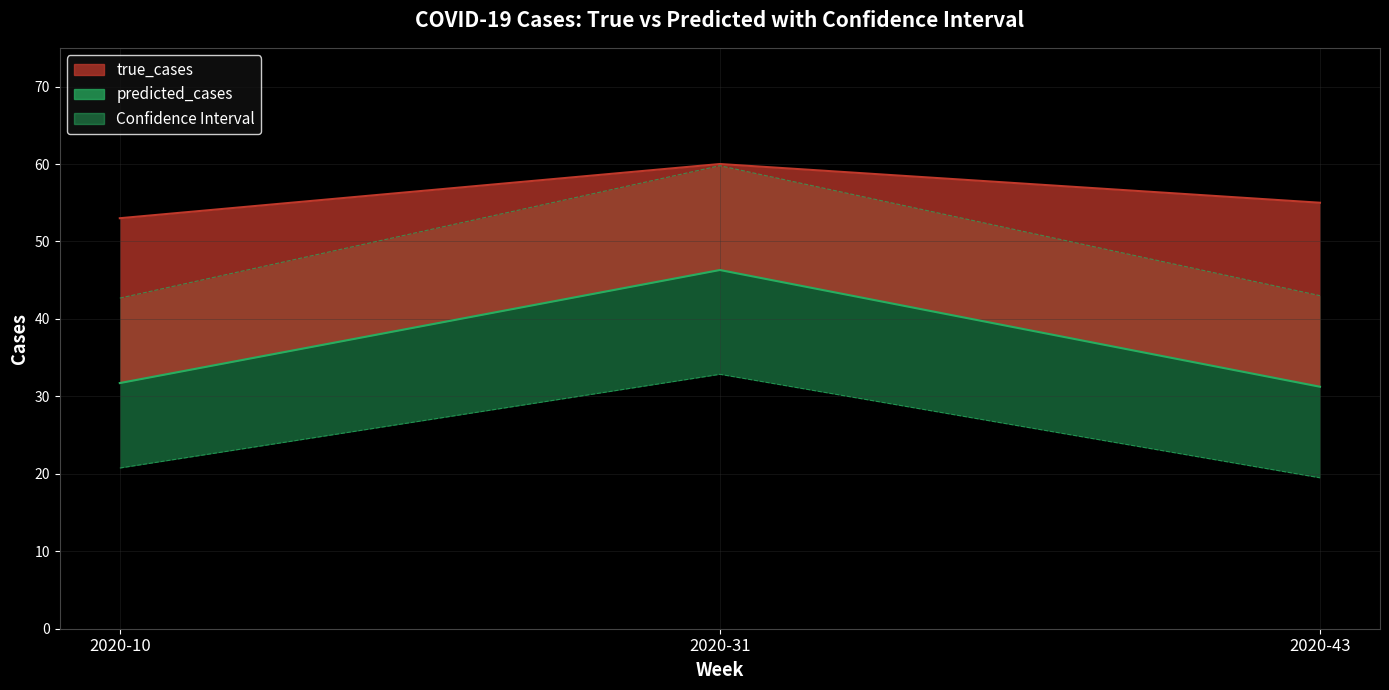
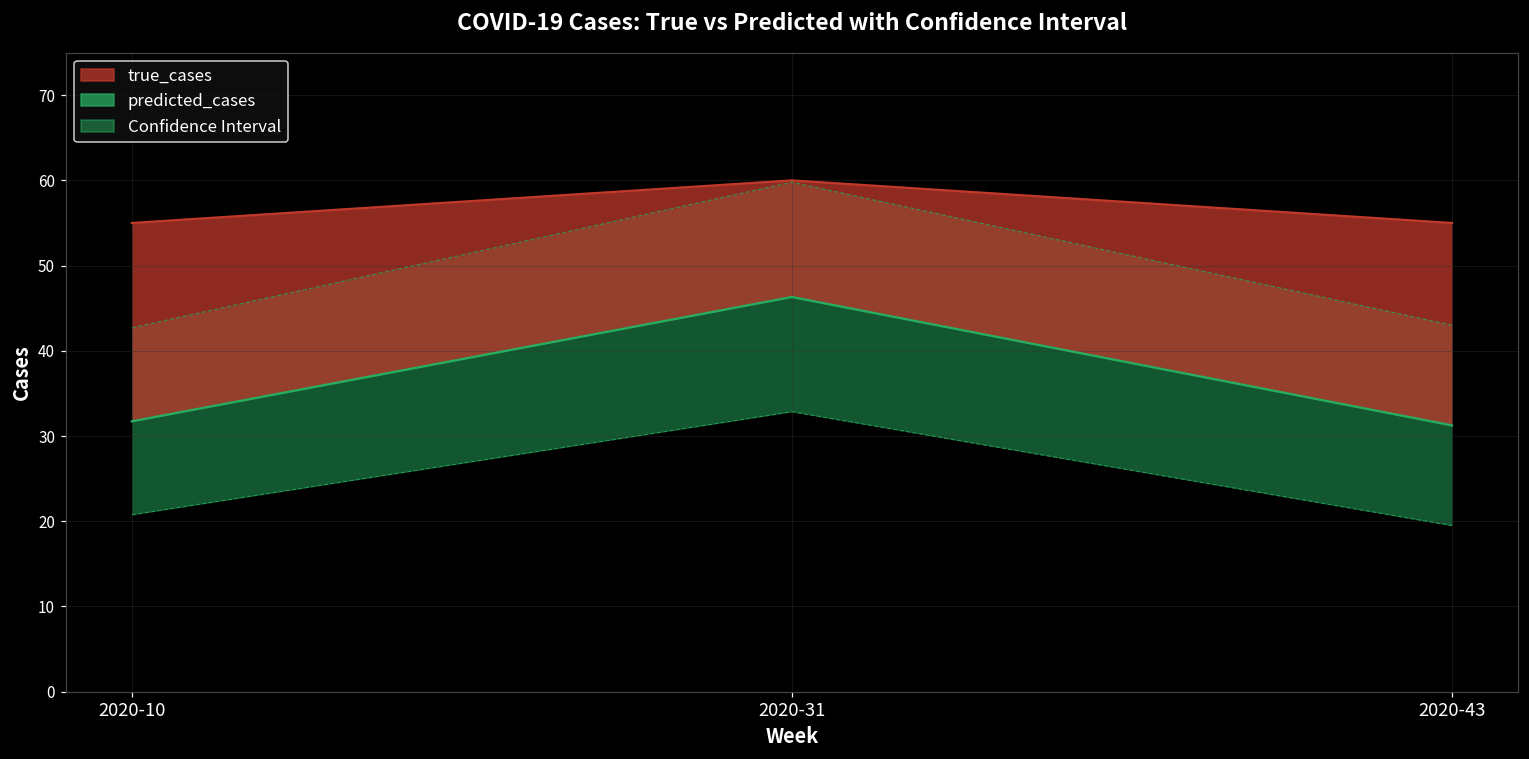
  {
    "true_cases": {
-     "2020-10": 53,
+     "2020-10": 55,
      "2020-43": 55
    }
  }
